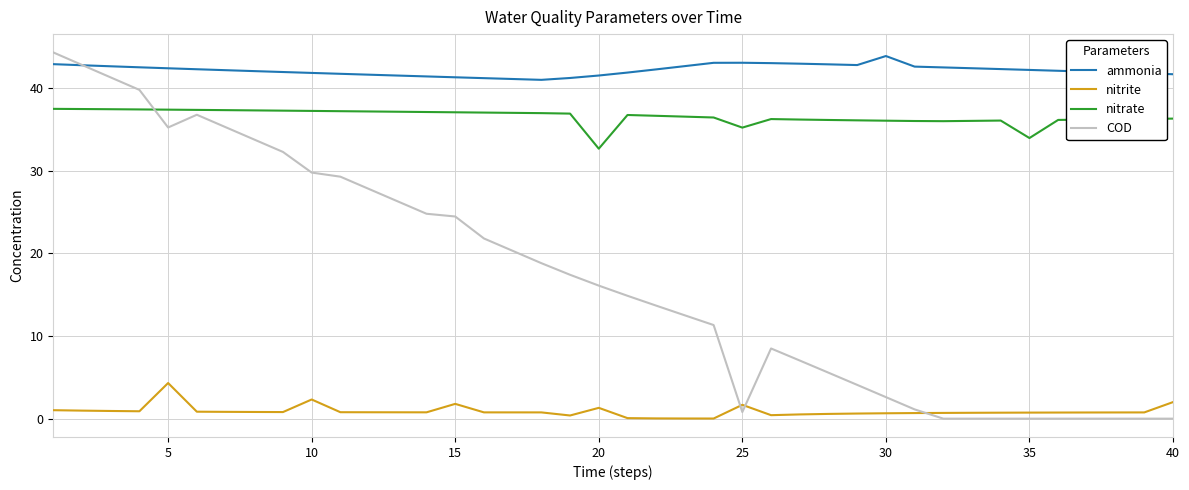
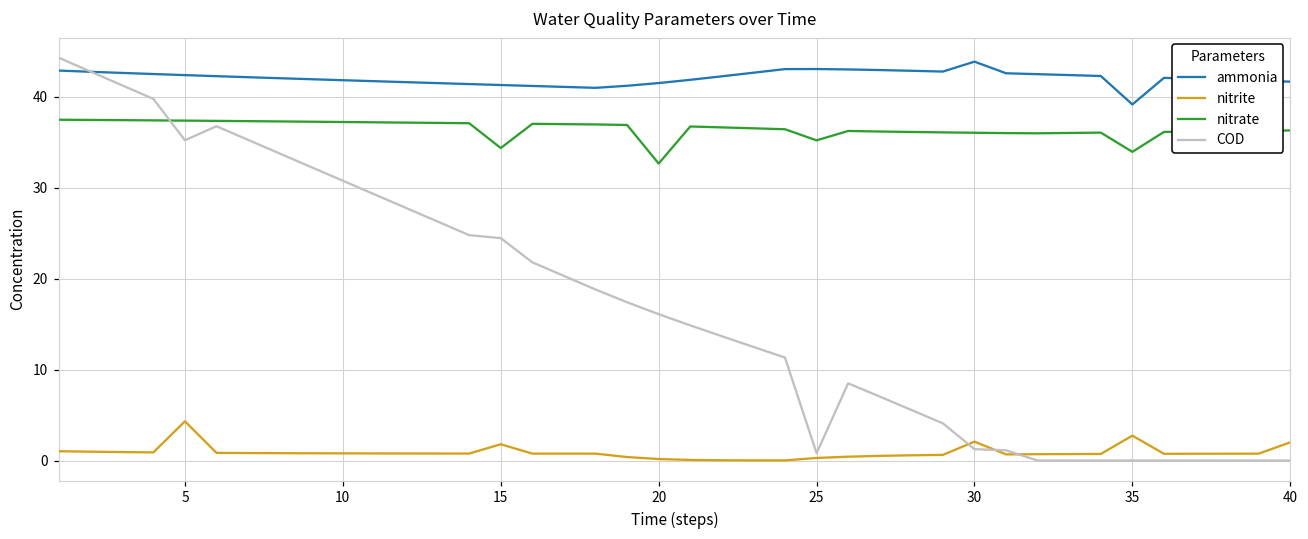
  {
    "ammonia": {
      "5": 42,
      "10": 42,
      "15": 41,
      "20": 41,
      "25": 43,
      "30": 44,
-     "35": 42,
+     "35": 39,
      "40": 42
    },
    "nitrite": {
      "5": 4,
-     "10": 2,
+     "10": 1,
      "15": 2,
-     "20": 1,
-     "25": 2,
-     "30": 1,
-     "35": 1,
+     "20": 0,
+     "25": 0,
+     "30": 2,
+     "35": 3,
      "40": 2
    },
    "nitrate": {
      "5": 37,
      "10": 37,
-     "15": 37,
+     "15": 34,
      "20": 33,
      "25": 35,
      "30": 36,
      "35": 34,
      "40": 36
    },
    "COD": {
      "5": 35,
-     "10": 30,
+     "10": 31,
      "15": 24,
      "20": 16,
      "25": 1,
-     "30": 3,
+     "30": 1,
      "35": 0,
      "40": 0
    }
  }
